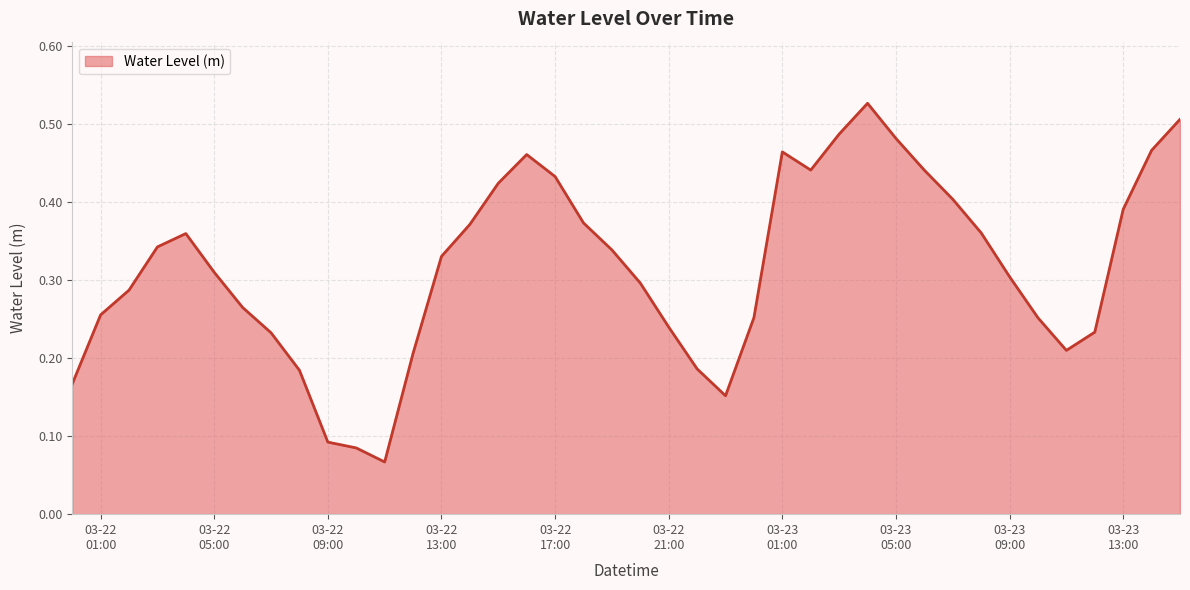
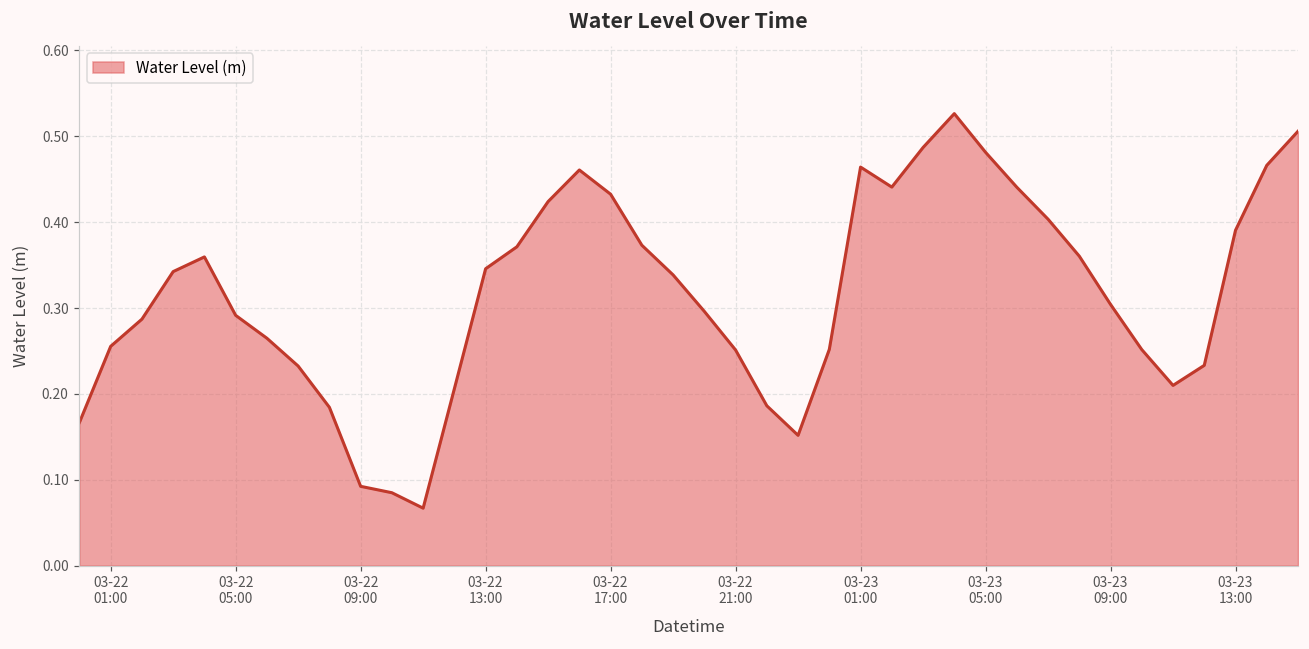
  {
    "03-22 01:00": 0.26,
-   "03-22 05:00": 0.31,
+   "03-22 05:00": 0.29,
    "03-22 09:00": 0.09,
-   "03-22 13:00": 0.33,
+   "03-22 13:00": 0.35,
    "03-22 17:00": 0.43,
-   "03-22 21:00": 0.24,
+   "03-22 21:00": 0.25,
    "03-23 01:00": 0.46,
    "03-23 05:00": 0.48,
    "03-23 09:00": 0.30,
    "03-23 13:00": 0.39
  }
